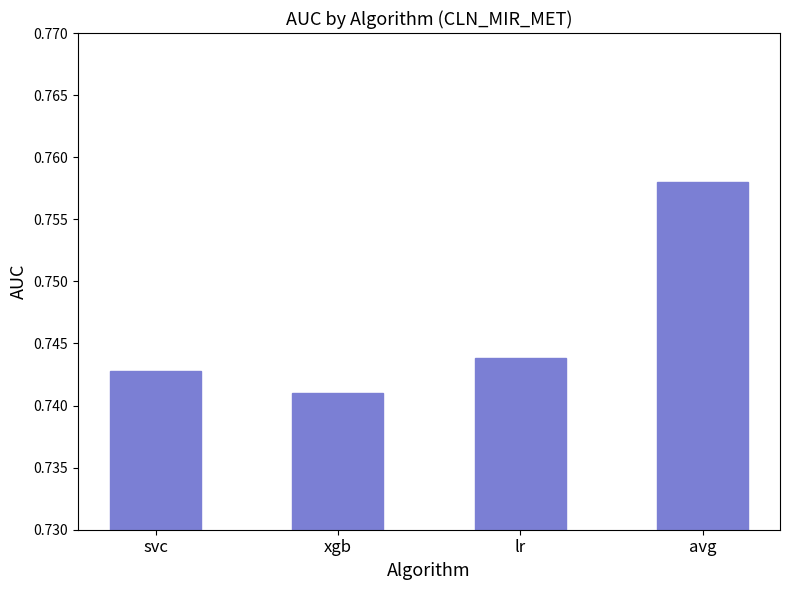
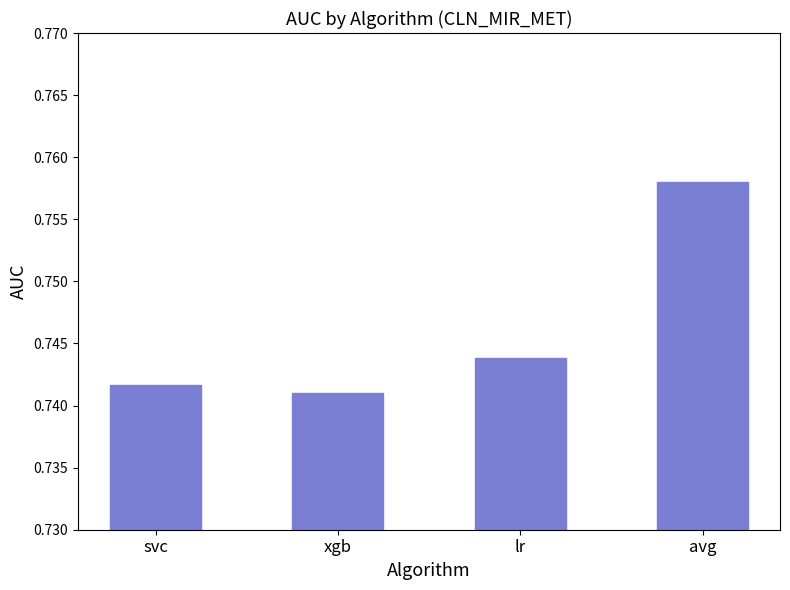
  {
-   "svc": 0.7428,
+   "svc": 0.7417,
    "xgb": 0.7410,
    "lr": 0.7438,
    "avg": 0.7580
  }
